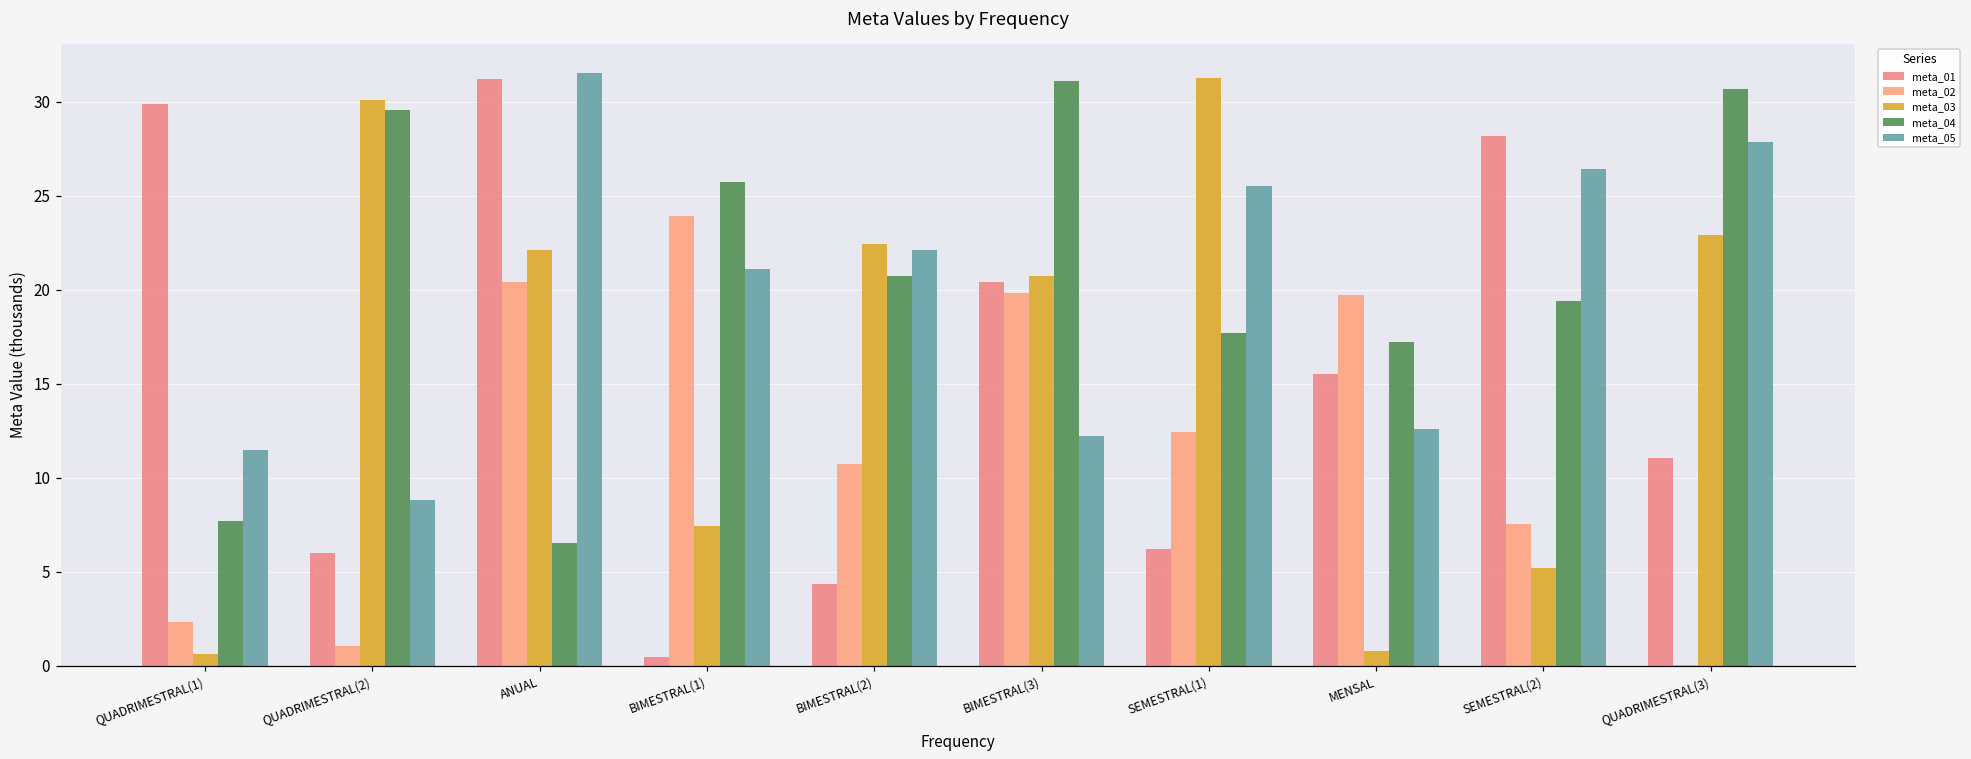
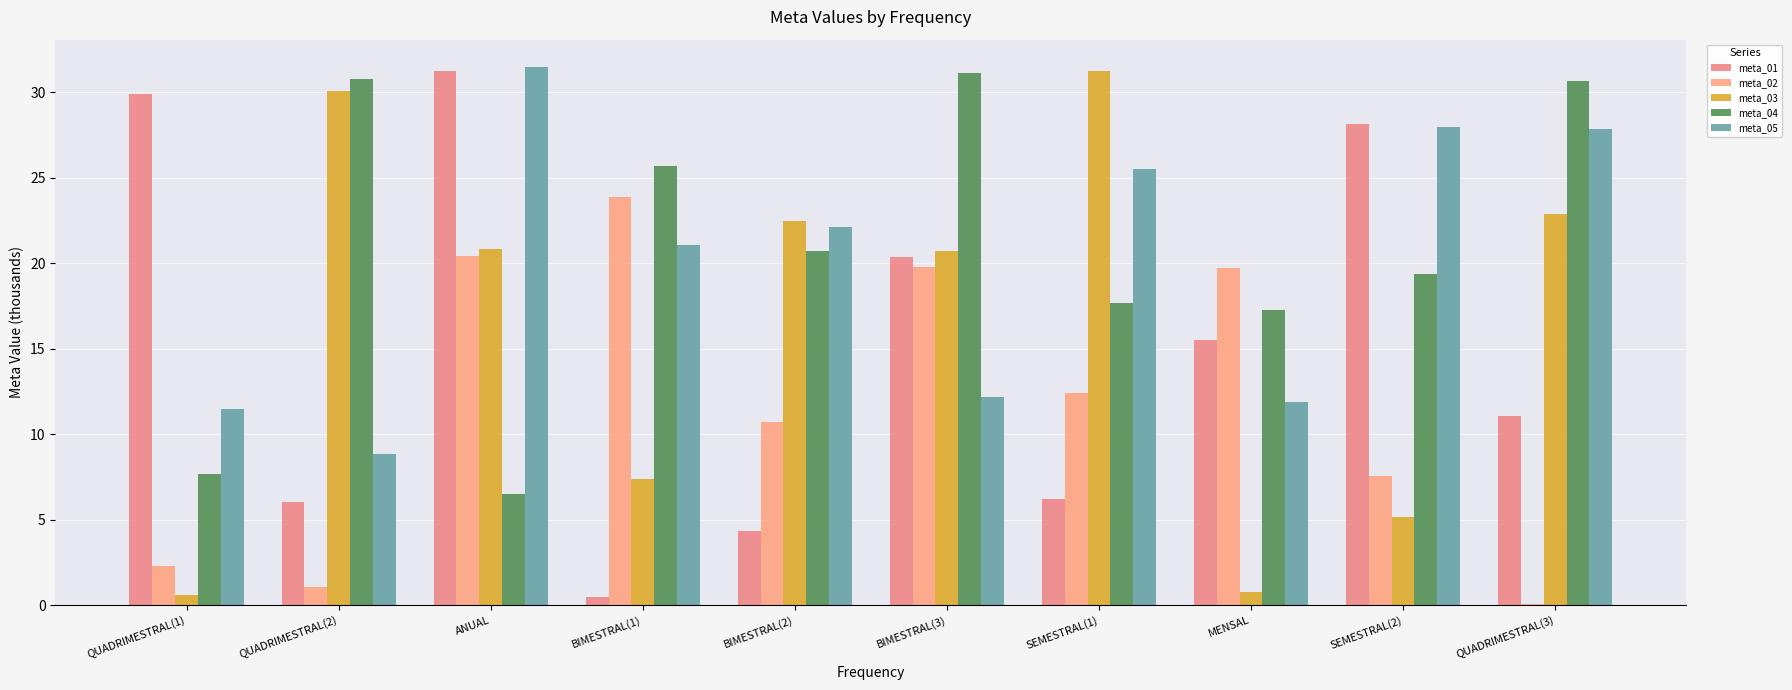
  {
    "meta_03": {
      "QUADRIMESTRAL(1)": 0.6,
      "QUADRIMESTRAL(2)": 30.1,
-     "ANUAL": 22.1,
+     "ANUAL": 20.8,
      "BIMESTRAL(1)": 7.4,
      "BIMESTRAL(2)": 22.5,
      "BIMESTRAL(3)": 20.7,
      "SEMESTRAL(1)": 31.3,
      "MENSAL": 0.8,
      "SEMESTRAL(2)": 5.2,
      "QUADRIMESTRAL(3)": 22.9
    },
    "meta_04": {
      "QUADRIMESTRAL(1)": 7.7,
-     "QUADRIMESTRAL(2)": 29.6,
+     "QUADRIMESTRAL(2)": 30.8,
      "ANUAL": 6.5,
      "BIMESTRAL(1)": 25.7,
      "BIMESTRAL(2)": 20.7,
      "BIMESTRAL(3)": 31.1,
      "SEMESTRAL(1)": 17.7,
      "MENSAL": 17.2,
      "SEMESTRAL(2)": 19.4,
      "QUADRIMESTRAL(3)": 30.7
    },
    "meta_05": {
      "QUADRIMESTRAL(1)": 11.5,
      "QUADRIMESTRAL(2)": 8.8,
      "ANUAL": 31.5,
      "BIMESTRAL(1)": 21.1,
      "BIMESTRAL(2)": 22.1,
      "BIMESTRAL(3)": 12.2,
      "SEMESTRAL(1)": 25.5,
-     "MENSAL": 12.6,
-     "SEMESTRAL(2)": 26.4,
+     "MENSAL": 11.9,
+     "SEMESTRAL(2)": 28.0,
      "QUADRIMESTRAL(3)": 27.9
    }
  }
